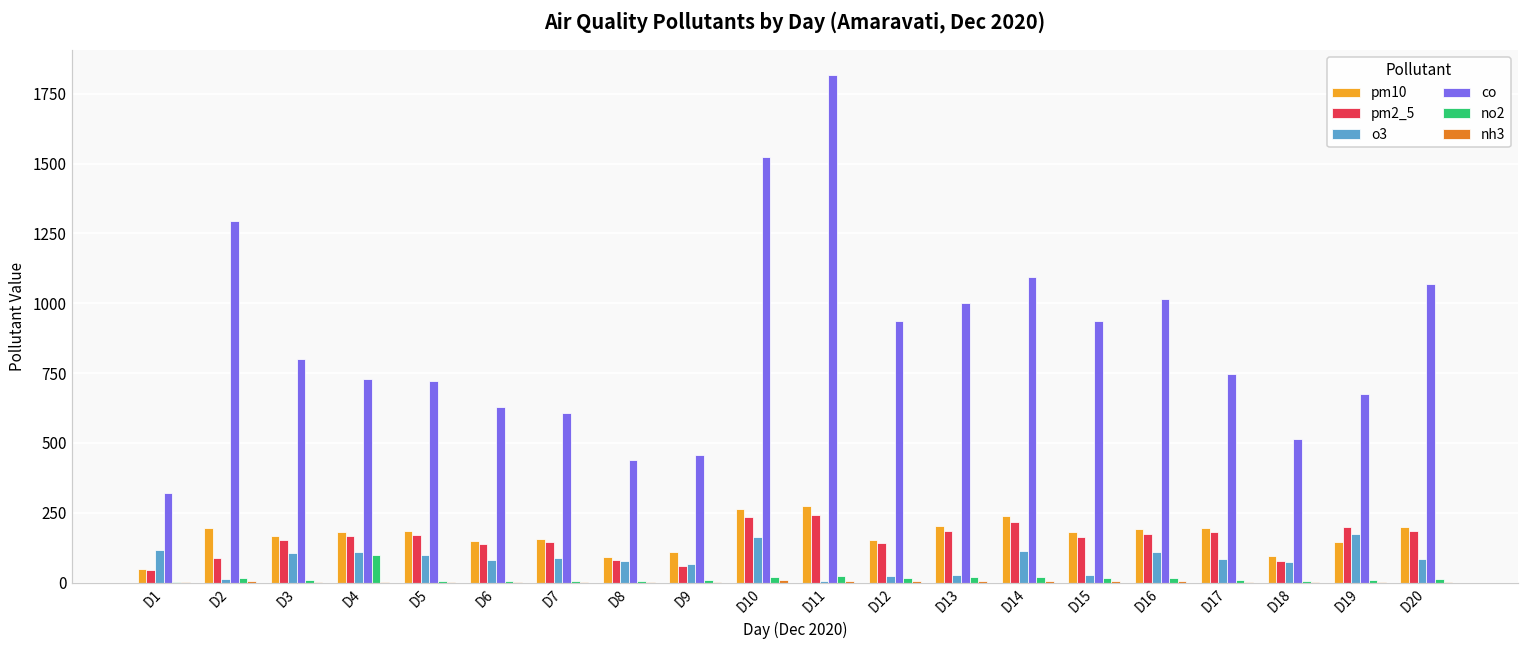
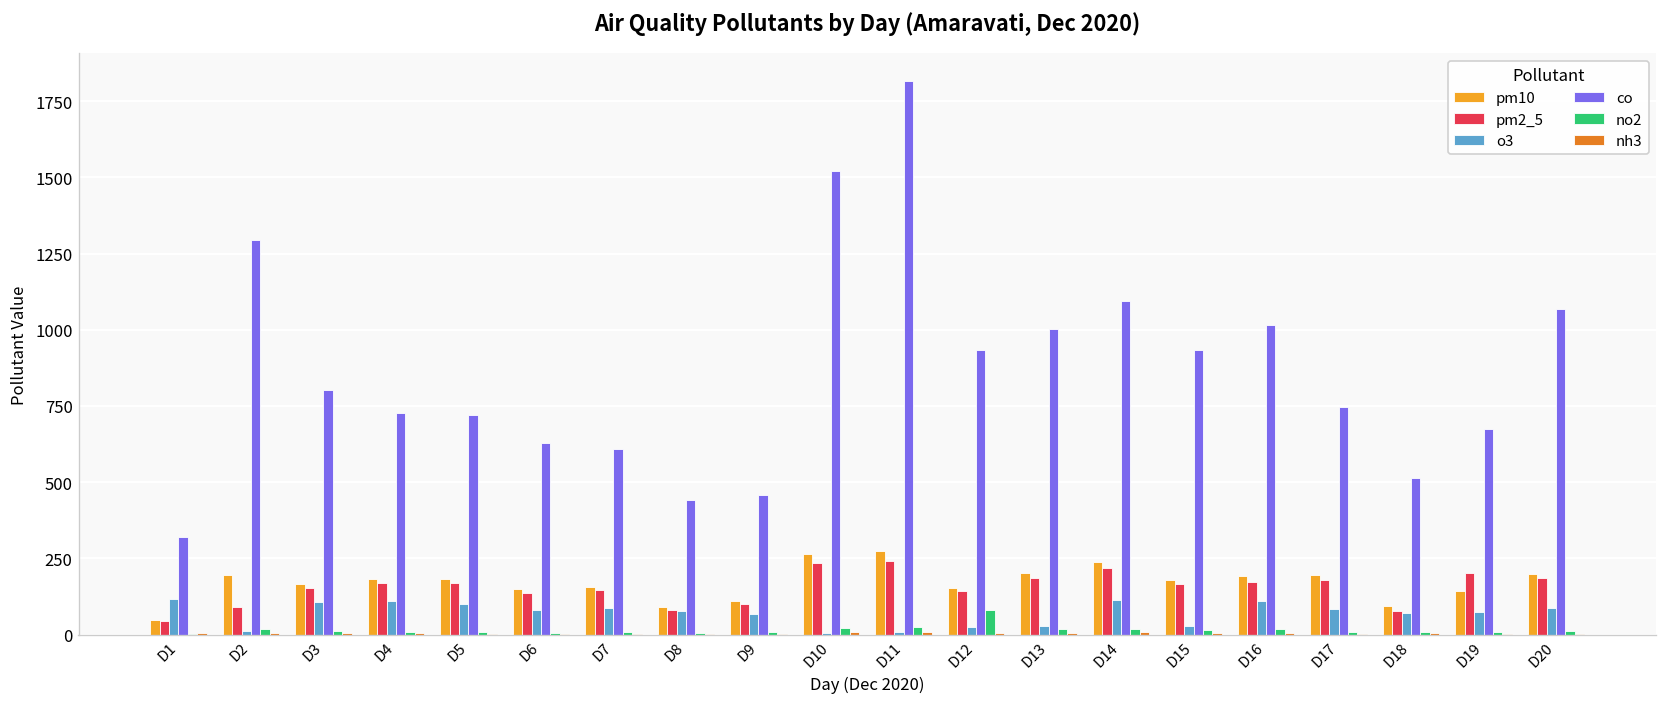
  {
    "pm2_5": {
      "D1": 40,
      "D2": 90,
      "D3": 150,
      "D4": 170,
      "D5": 170,
      "D6": 140,
      "D7": 150,
      "D8": 80,
-     "D9": 60,
+     "D9": 100,
      "D10": 230,
      "D11": 240,
      "D12": 140,
      "D13": 190,
      "D14": 220,
      "D15": 170,
      "D16": 170,
      "D17": 180,
      "D18": 80,
      "D19": 200,
      "D20": 190
    },
    "o3": {
      "D1": 120,
      "D2": 10,
      "D3": 110,
      "D4": 110,
      "D5": 100,
      "D6": 80,
      "D7": 90,
      "D8": 80,
      "D9": 70,
-     "D10": 160,
+     "D10": 0,
      "D12": 20,
      "D13": 30,
      "D14": 110,
      "D15": 30,
      "D16": 110,
      "D17": 80,
      "D18": 70,
-     "D19": 170,
+     "D19": 70,
      "D20": 90
    },
    "co": {
      "D1": 320,
      "D2": 1300,
      "D3": 800,
      "D4": 730,
      "D5": 720,
      "D6": 630,
      "D7": 610,
      "D8": 440,
      "D9": 460,
      "D10": 1520,
      "D11": 1820,
      "D12": 930,
      "D13": 1000,
      "D14": 1090,
      "D15": 930,
      "D16": 1010,
      "D17": 750,
      "D18": 510,
      "D19": 670,
      "D20": 1070
    },
    "no2": {
      "D2": 20,
      "D3": 10,
-     "D4": 100,
+     "D4": 10,
      "D10": 20,
      "D11": 20,
-     "D12": 20,
+     "D12": 80,
      "D13": 20,
      "D14": 20,
      "D15": 20,
      "D16": 20,
      "D20": 10
    }
  }
